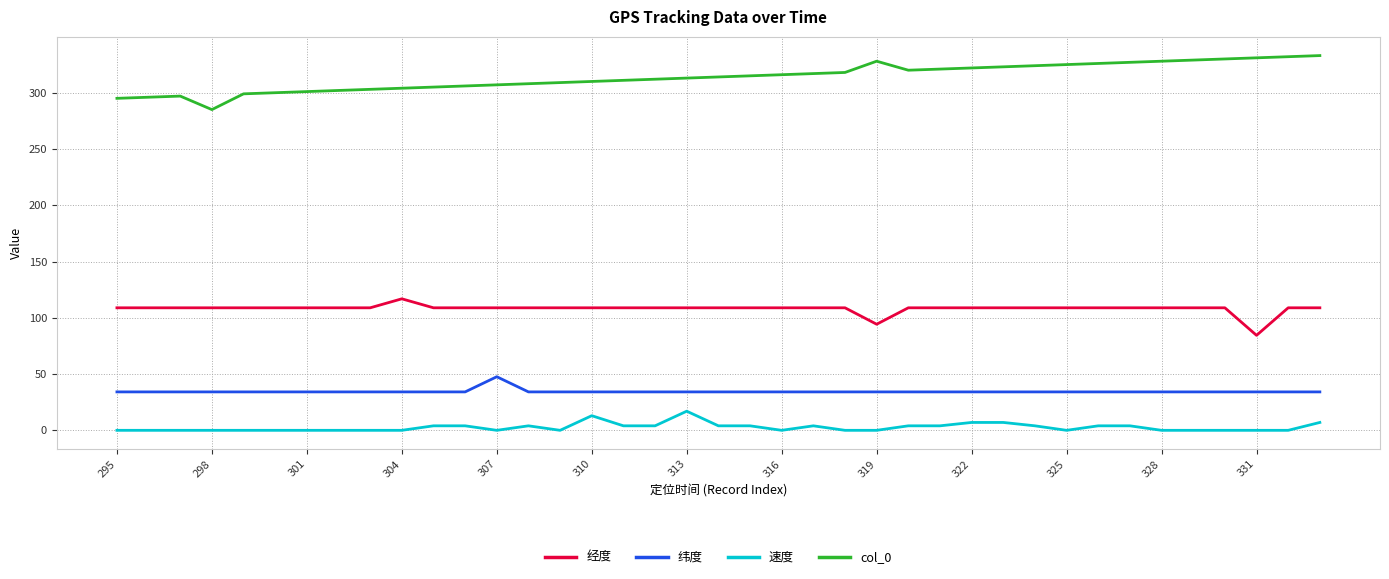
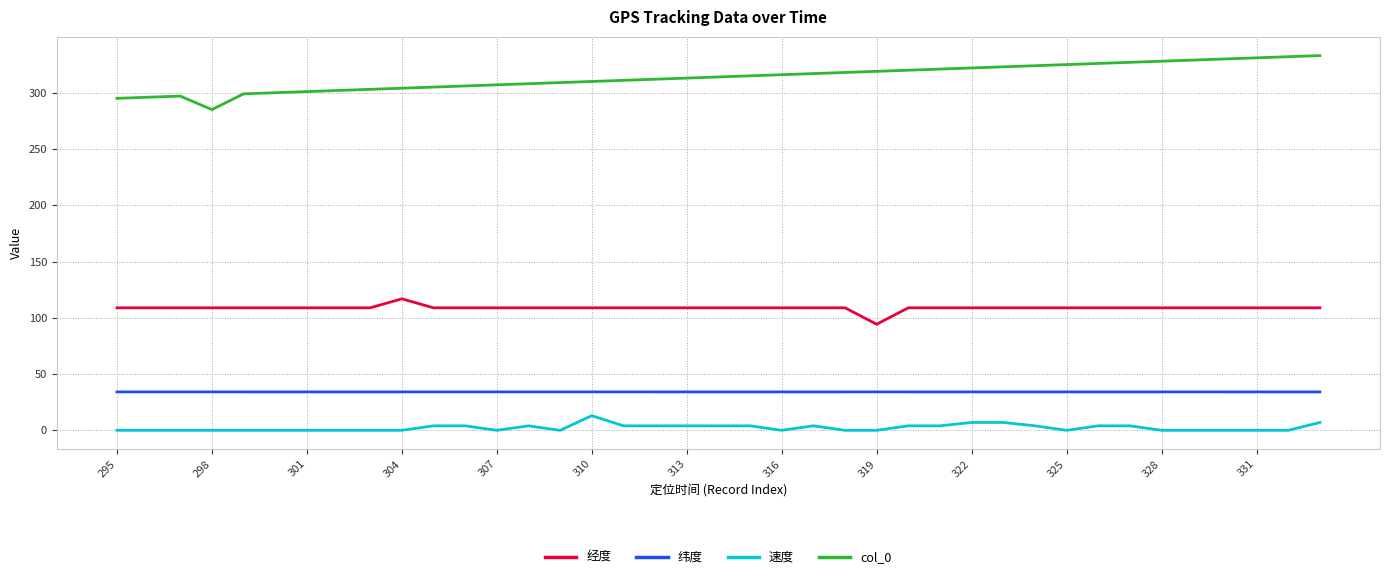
  {
    "经度": {
      "295": 109,
      "298": 109,
      "301": 109,
      "304": 117,
      "307": 109,
      "310": 109,
      "313": 109,
      "316": 109,
      "319": 94,
      "322": 109,
      "325": 109,
      "328": 109,
-     "331": 84
+     "331": 109
    },
    "纬度": {
      "295": 34,
      "298": 34,
      "301": 34,
      "304": 34,
-     "307": 48,
+     "307": 34,
      "310": 34,
      "313": 34,
      "316": 34,
      "319": 34,
      "322": 34,
      "325": 34,
      "328": 34,
      "331": 34
    },
    "速度": {
      "295": 0,
      "298": 0,
      "301": 0,
      "304": 0,
      "307": 0,
      "310": 13,
-     "313": 17,
+     "313": 4,
      "316": 0,
      "319": 0,
      "322": 7,
      "325": 0,
      "328": 0,
      "331": 0
    },
    "col_0": {
      "295": 295,
      "298": 285,
      "301": 301,
      "304": 304,
      "307": 307,
      "310": 310,
      "313": 313,
      "316": 316,
-     "319": 328,
+     "319": 319,
      "322": 322,
      "325": 325,
      "328": 328,
      "331": 331
    }
  }
